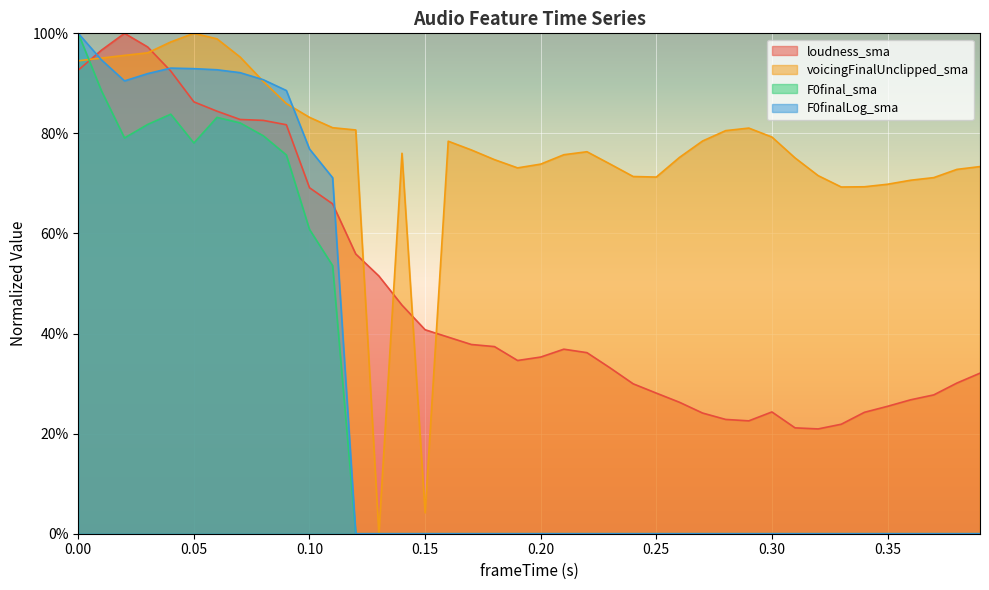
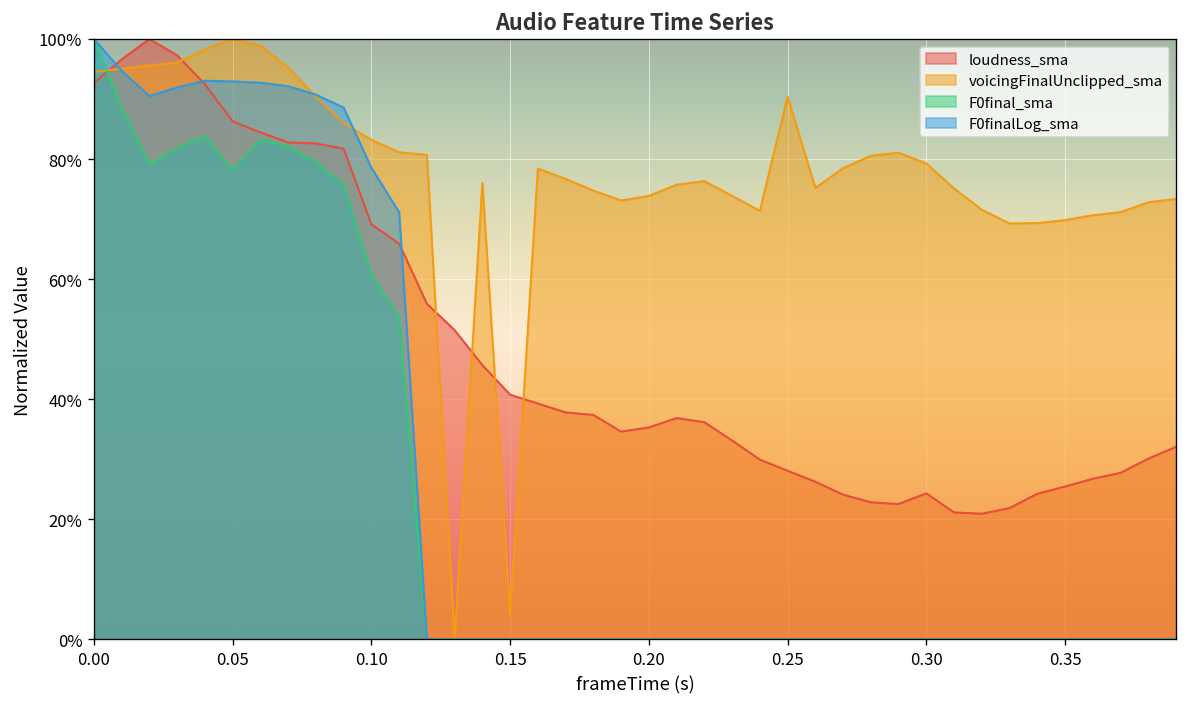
  {
    "loudness_sma": {
      "0.00": "93%",
      "0.05": "86%",
      "0.10": "69%",
      "0.15": "41%",
      "0.20": "35%",
      "0.25": "28%",
      "0.30": "24%",
      "0.35": "25%"
    },
    "voicingFinalUnclipped_sma": {
      "0.00": "95%",
      "0.05": "100%",
      "0.10": "83%",
      "0.15": "4%",
      "0.20": "74%",
-     "0.25": "71%",
+     "0.25": "90%",
      "0.30": "79%",
      "0.35": "70%"
    },
    "F0final_sma": {
      "0.05": "78%",
      "0.10": "61%"
    },
    "F0finalLog_sma": {
      "0.05": "93%",
-     "0.10": "77%"
+     "0.10": "79%"
    }
  }
